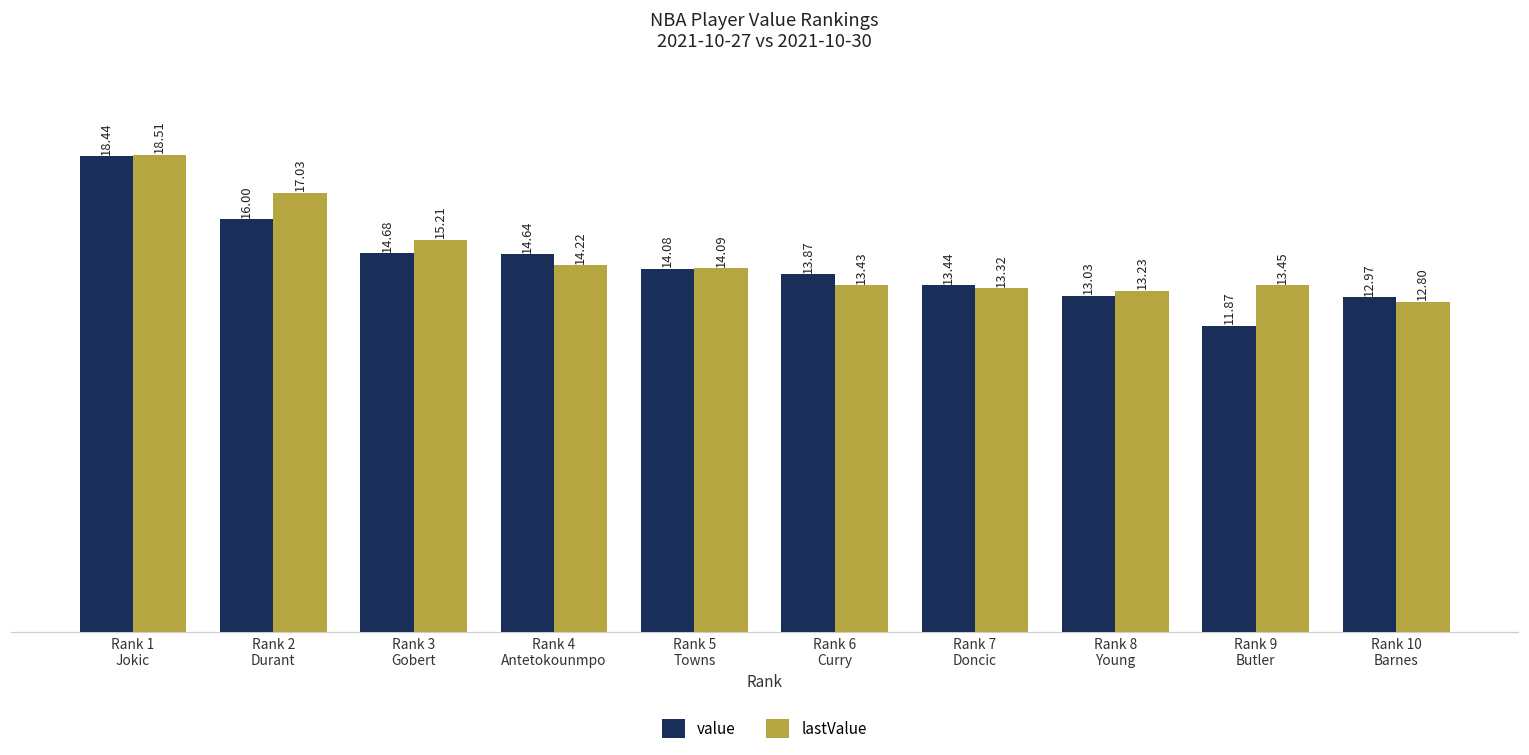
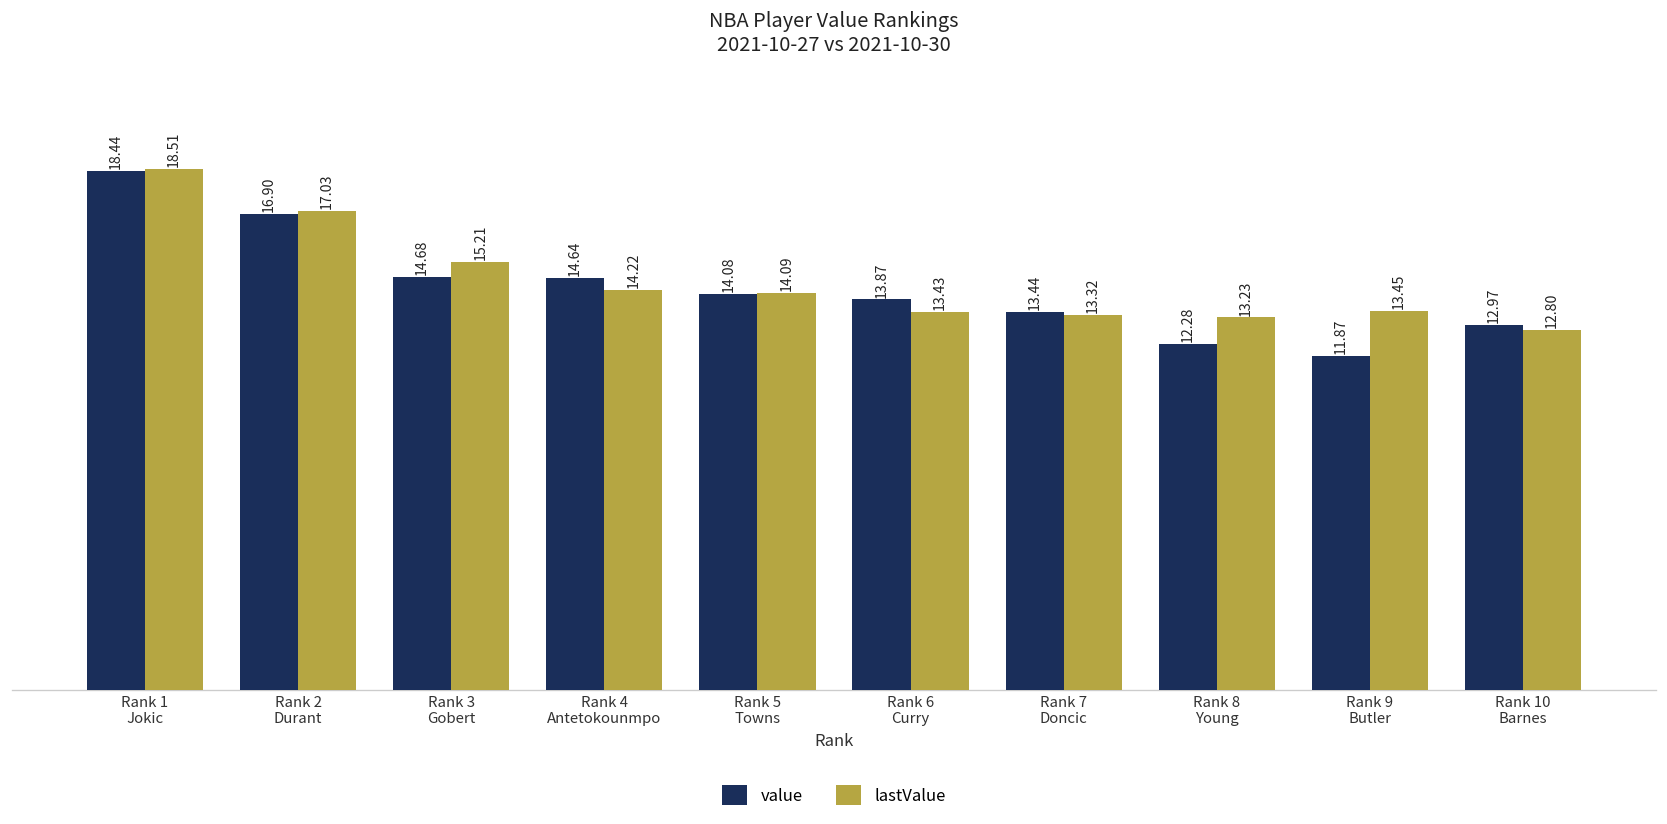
  {
    "value": {
      "Rank 1 Jokic": 18.44,
-     "Rank 2 Durant": 16.00,
+     "Rank 2 Durant": 16.90,
      "Rank 3 Gobert": 14.68,
      "Rank 4 Antetokounmpo": 14.64,
      "Rank 5 Towns": 14.08,
      "Rank 6 Curry": 13.87,
      "Rank 7 Doncic": 13.44,
-     "Rank 8 Young": 13.03,
+     "Rank 8 Young": 12.28,
      "Rank 9 Butler": 11.87,
      "Rank 10 Barnes": 12.97
    },
    "lastValue": {
      "Rank 1 Jokic": 18.51,
      "Rank 2 Durant": 17.03,
      "Rank 3 Gobert": 15.21,
      "Rank 4 Antetokounmpo": 14.22,
      "Rank 5 Towns": 14.09,
      "Rank 6 Curry": 13.43,
      "Rank 7 Doncic": 13.32,
      "Rank 8 Young": 13.23,
      "Rank 9 Butler": 13.45,
      "Rank 10 Barnes": 12.80
    }
  }
